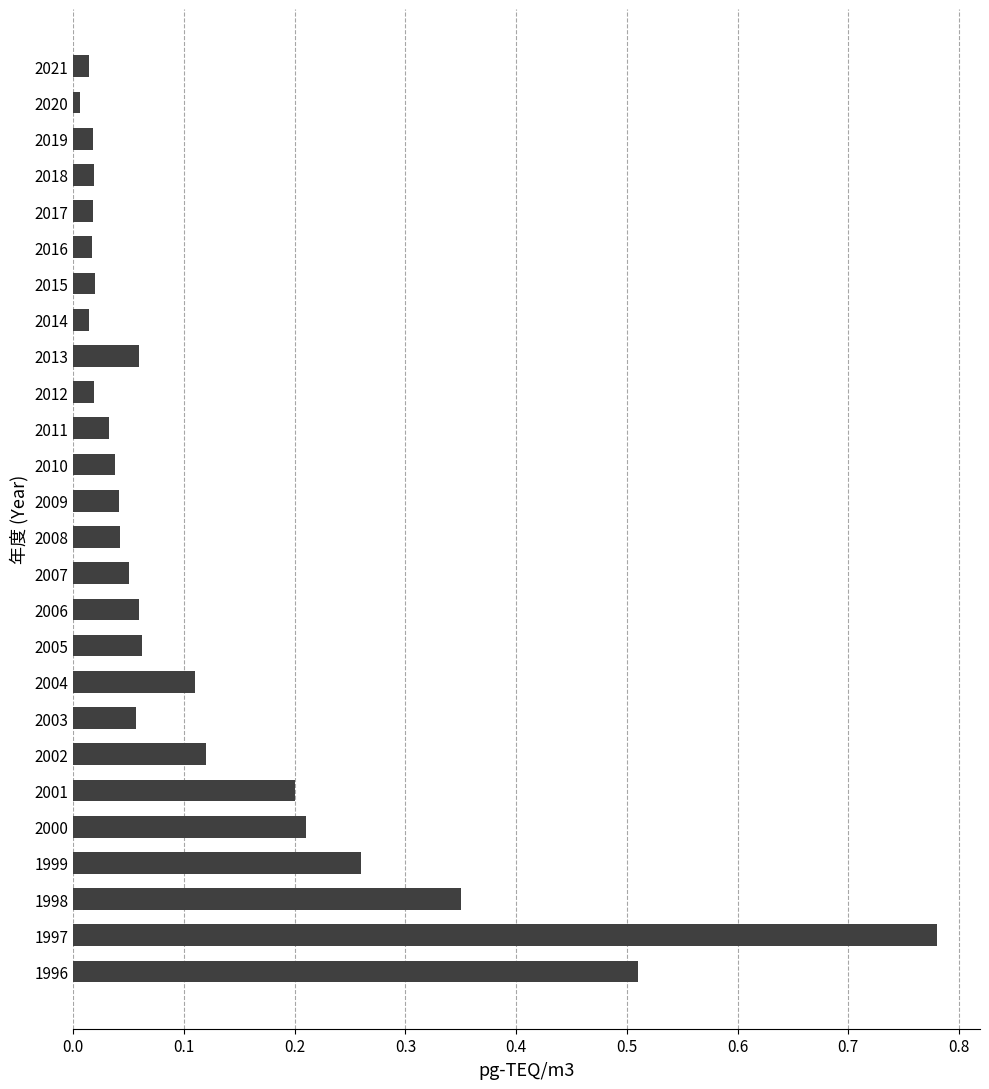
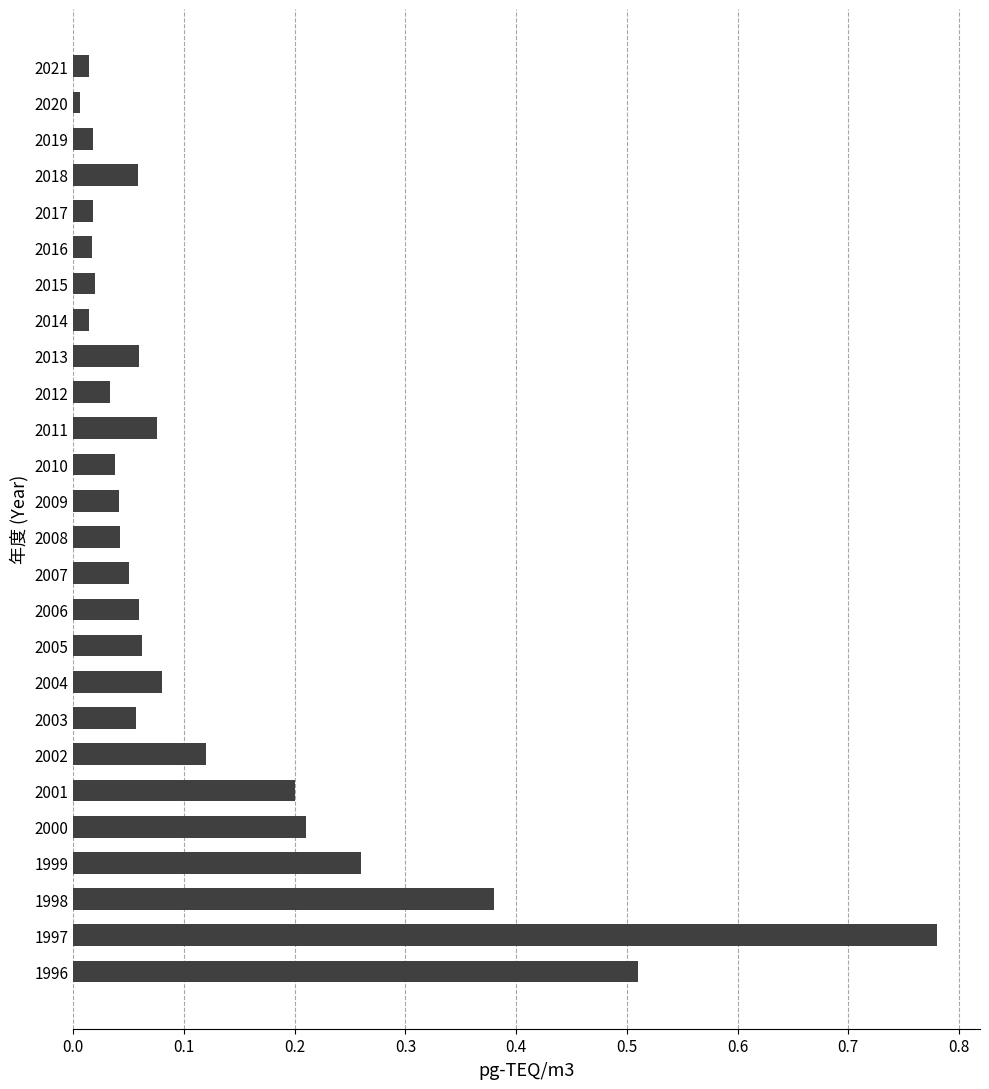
  {
    "2021": 0.014,
    "2020": 0.006,
    "2019": 0.018,
-   "2018": 0.019,
+   "2018": 0.058,
    "2017": 0.018,
    "2016": 0.017,
    "2015": 0.020,
    "2014": 0.014,
    "2013": 0.059,
-   "2012": 0.019,
-   "2011": 0.032,
+   "2012": 0.033,
+   "2011": 0.076,
    "2010": 0.038,
    "2009": 0.041,
    "2008": 0.042,
    "2007": 0.050,
    "2006": 0.059,
    "2005": 0.062,
-   "2004": 0.11,
+   "2004": 0.08,
    "2003": 0.057,
    "2002": 0.120,
    "2001": 0.200,
    "2000": 0.210,
    "1999": 0.260,
-   "1998": 0.35,
+   "1998": 0.38,
    "1997": 0.780,
    "1996": 0.510
  }
